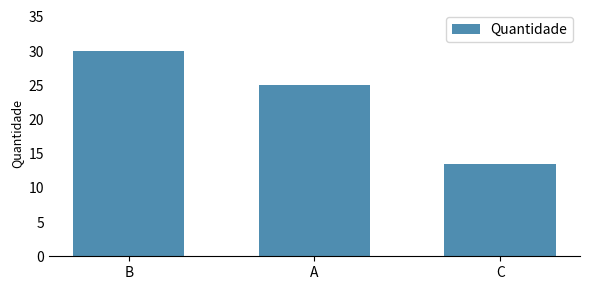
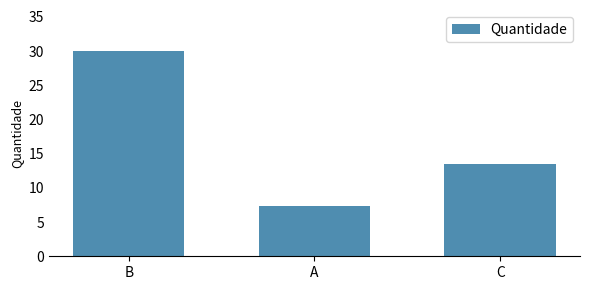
  {
    "B": 30,
-   "A": 25,
+   "A": 7,
    "C": 14
  }
